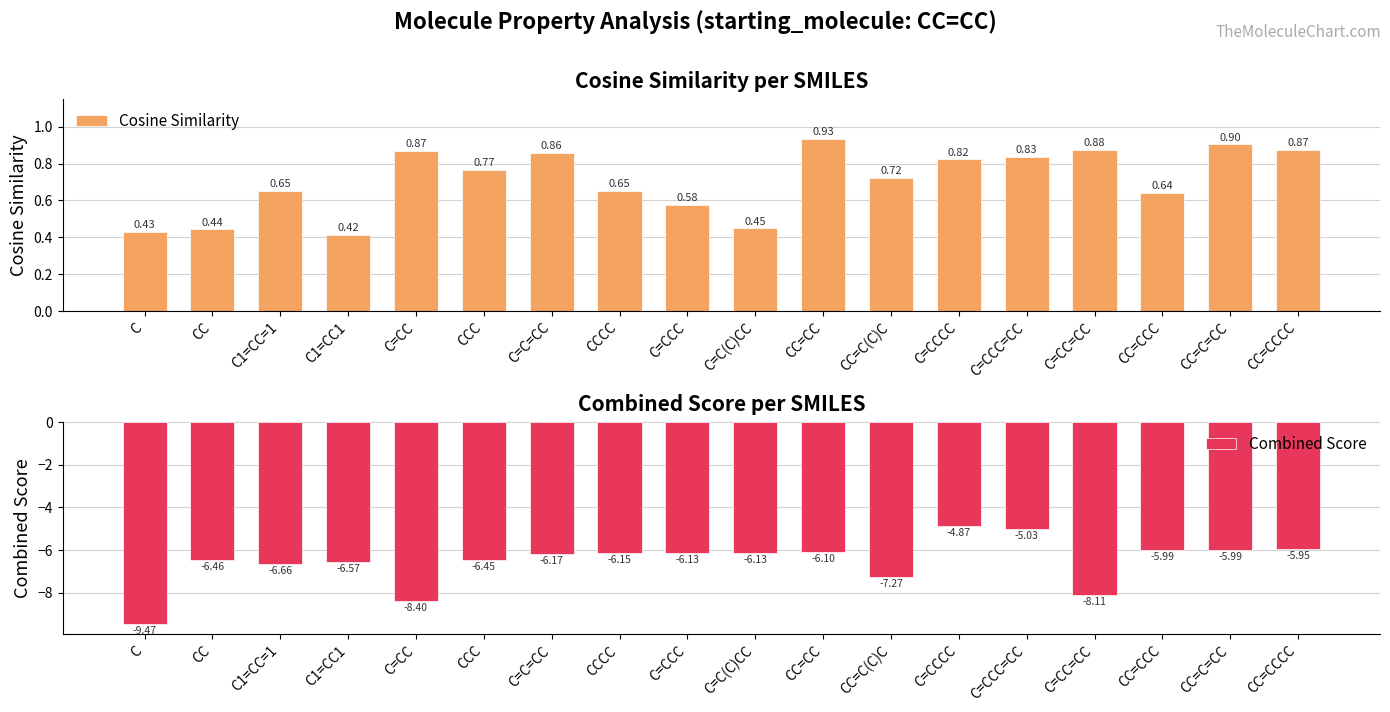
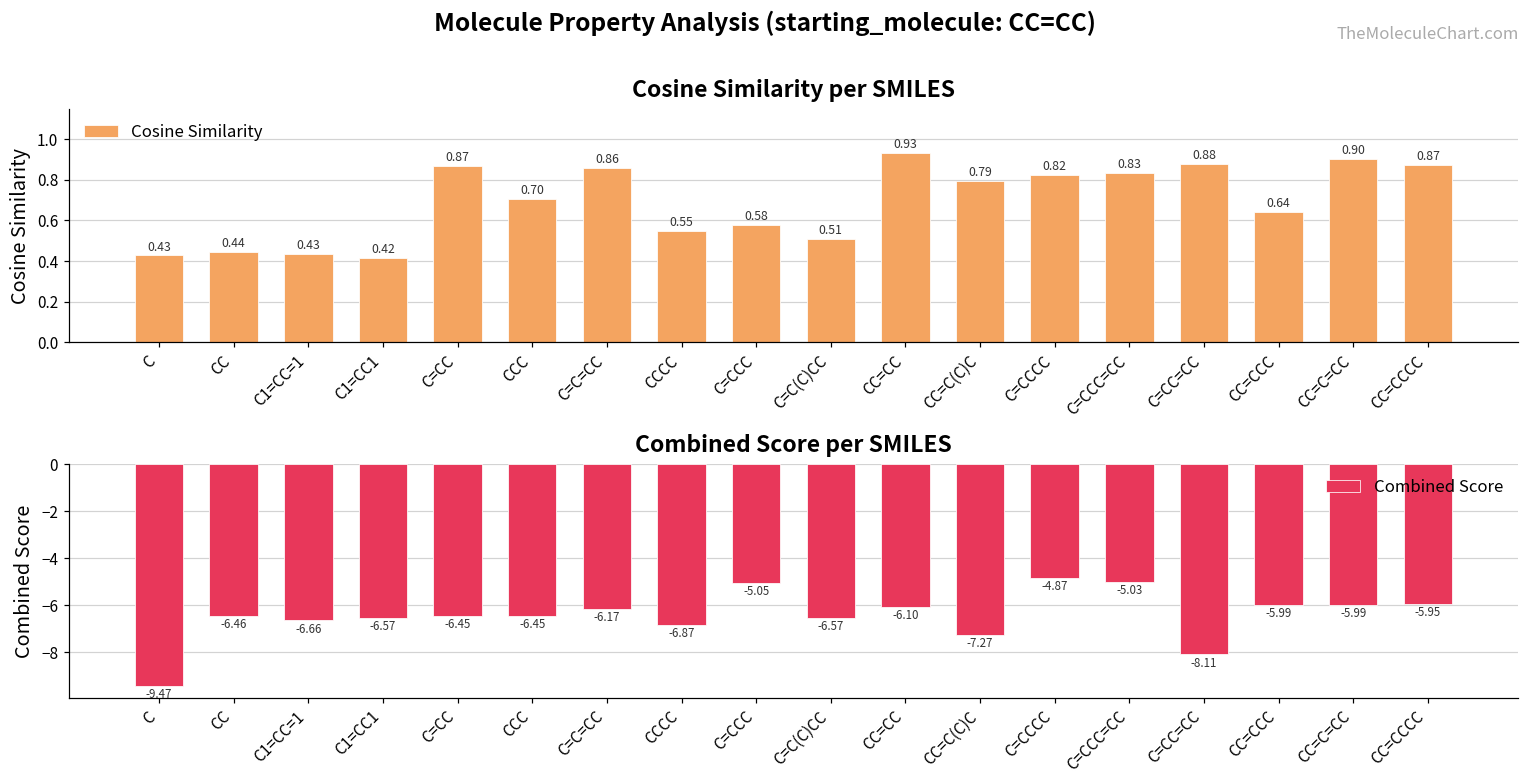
  {
    "Cosine Similarity per SMILES": {
      "C": 0.43,
      "CC": 0.44,
-     "C1=CC=1": 0.65,
+     "C1=CC=1": 0.43,
      "C1=CC1": 0.42,
      "C=CC": 0.87,
-     "CCC": 0.77,
+     "CCC": 0.70,
      "C=C=CC": 0.86,
-     "CCCC": 0.65,
+     "CCCC": 0.55,
      "C=CCC": 0.58,
-     "C=C(C)CC": 0.45,
+     "C=C(C)CC": 0.51,
      "CC=CC": 0.93,
-     "CC=C(C)C": 0.72,
+     "CC=C(C)C": 0.79,
      "C=CCCC": 0.82,
      "C=CCC=CC": 0.83,
      "C=CC=CC": 0.88,
      "CC=CCC": 0.64,
      "CC=C=CC": 0.90,
      "CC=CCCC": 0.87
    },
    "Combined Score per SMILES": {
      "C": -9.47,
      "CC": -6.46,
      "C1=CC=1": -6.66,
      "C1=CC1": -6.57,
-     "C=CC": -8.40,
+     "C=CC": -6.45,
      "CCC": -6.45,
      "C=C=CC": -6.17,
-     "CCCC": -6.15,
-     "C=CCC": -6.13,
-     "C=C(C)CC": -6.13,
+     "CCCC": -6.87,
+     "C=CCC": -5.05,
+     "C=C(C)CC": -6.57,
      "CC=CC": -6.10,
      "CC=C(C)C": -7.27,
      "C=CCCC": -4.87,
      "C=CCC=CC": -5.03,
      "C=CC=CC": -8.11,
      "CC=CCC": -5.99,
      "CC=C=CC": -5.99,
      "CC=CCCC": -5.95
    }
  }
